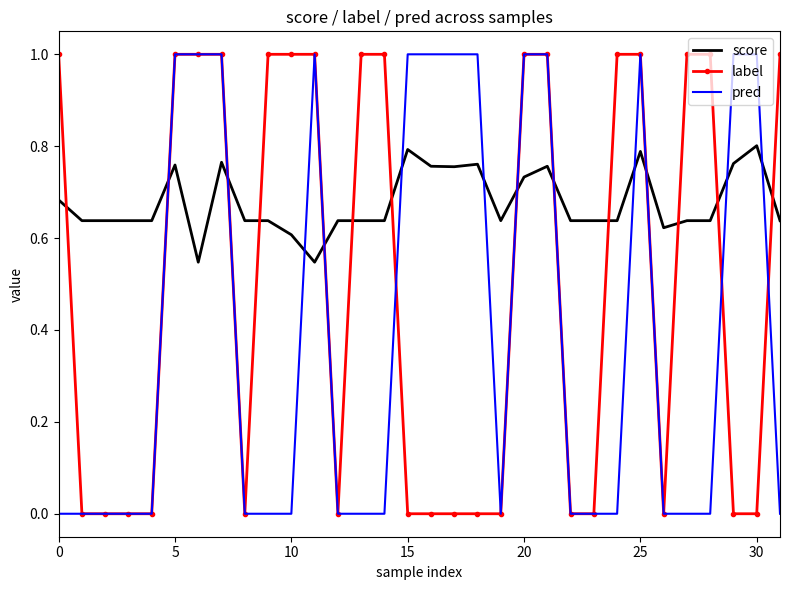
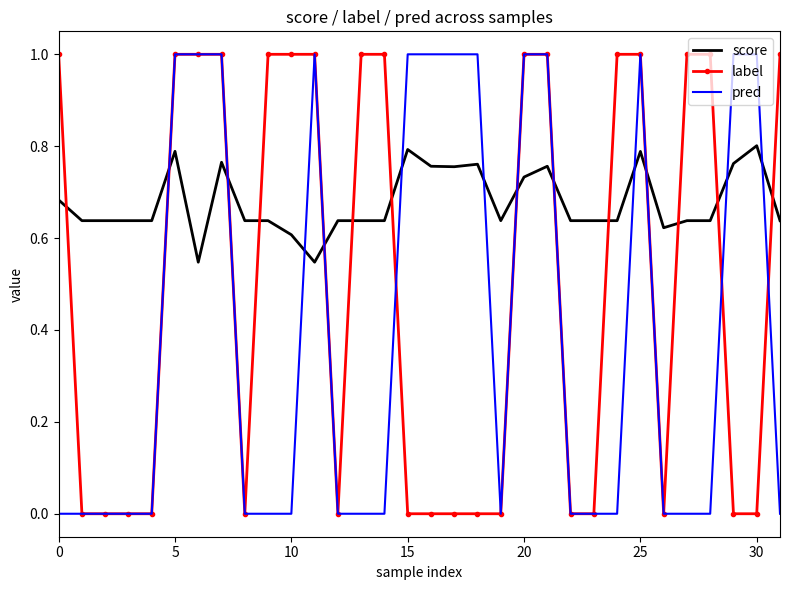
  {
    "score": {
      "0": 0.68,
-     "5": 0.76,
+     "5": 0.79,
      "10": 0.61,
      "15": 0.79,
      "20": 0.73,
      "25": 0.79,
      "30": 0.80
    },
    "label": {
      "0": 1.00,
      "10": 1.00,
      "15": 0.00,
      "30": 0.00
    },
    "pred": {
      "0": 0.00,
      "10": 0.00,
      "15": 1.00
    }
  }
